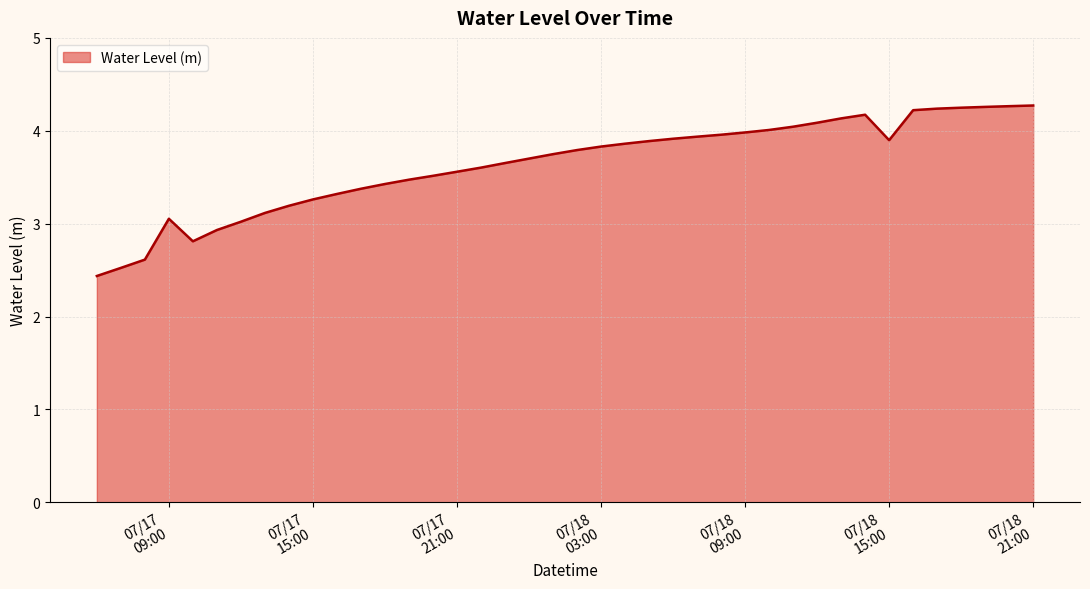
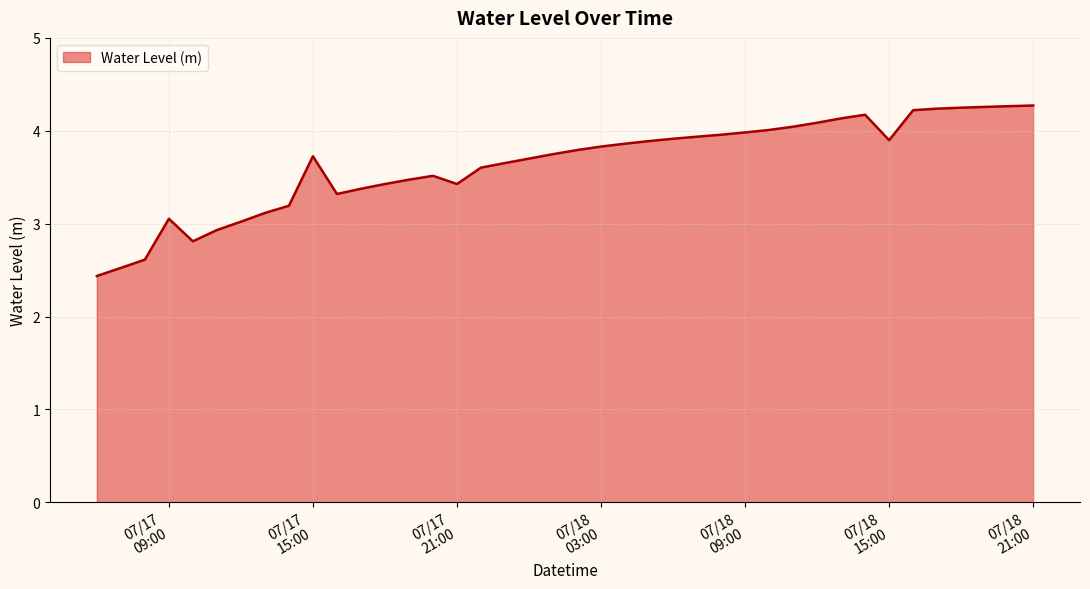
  {
    "07/17 09:00": 3.1,
-   "07/17 15:00": 3.3,
-   "07/17 21:00": 3.6,
+   "07/17 15:00": 3.7,
+   "07/17 21:00": 3.4,
    "07/18 03:00": 3.8,
    "07/18 09:00": 4.0,
    "07/18 15:00": 3.9,
    "07/18 21:00": 4.3
  }
